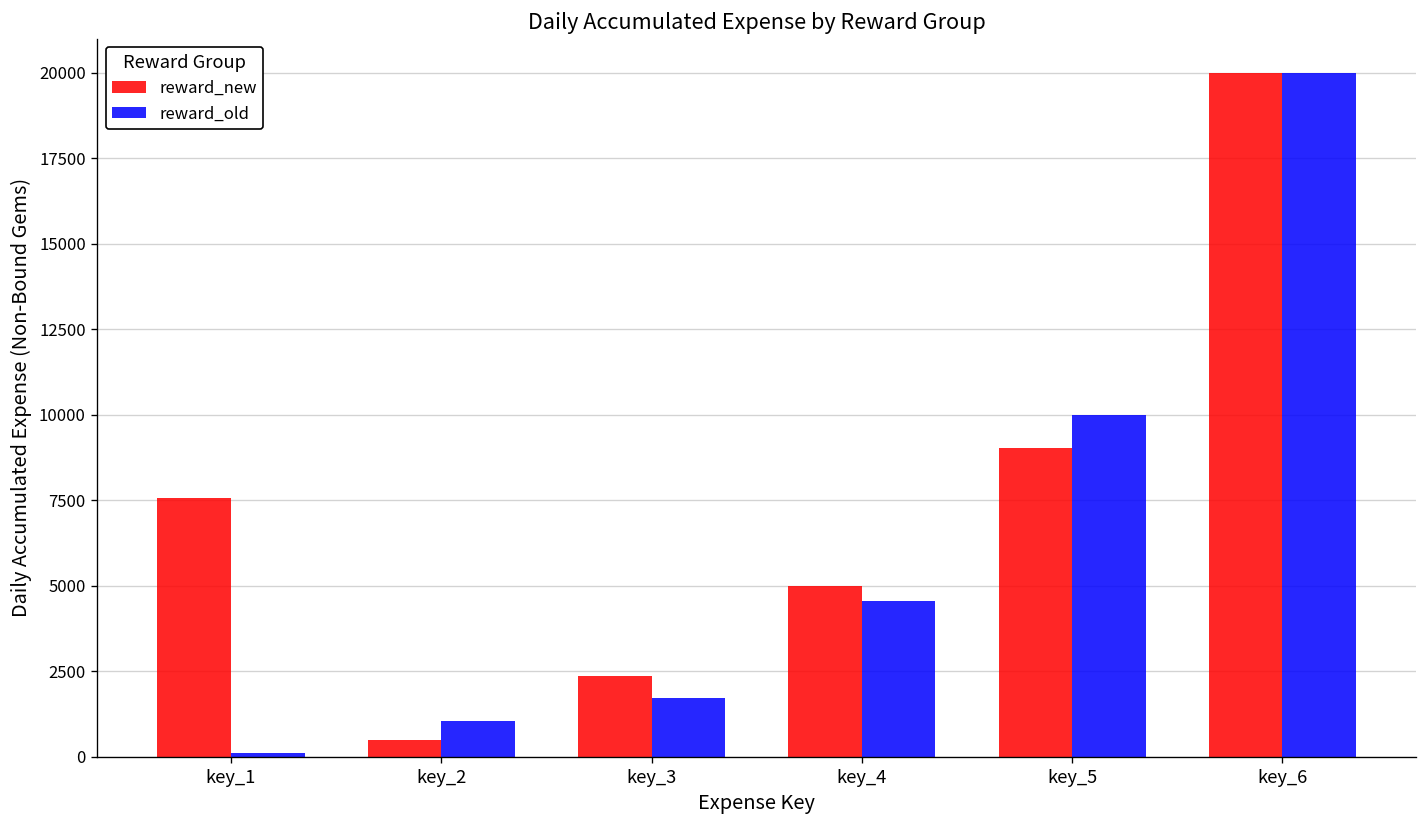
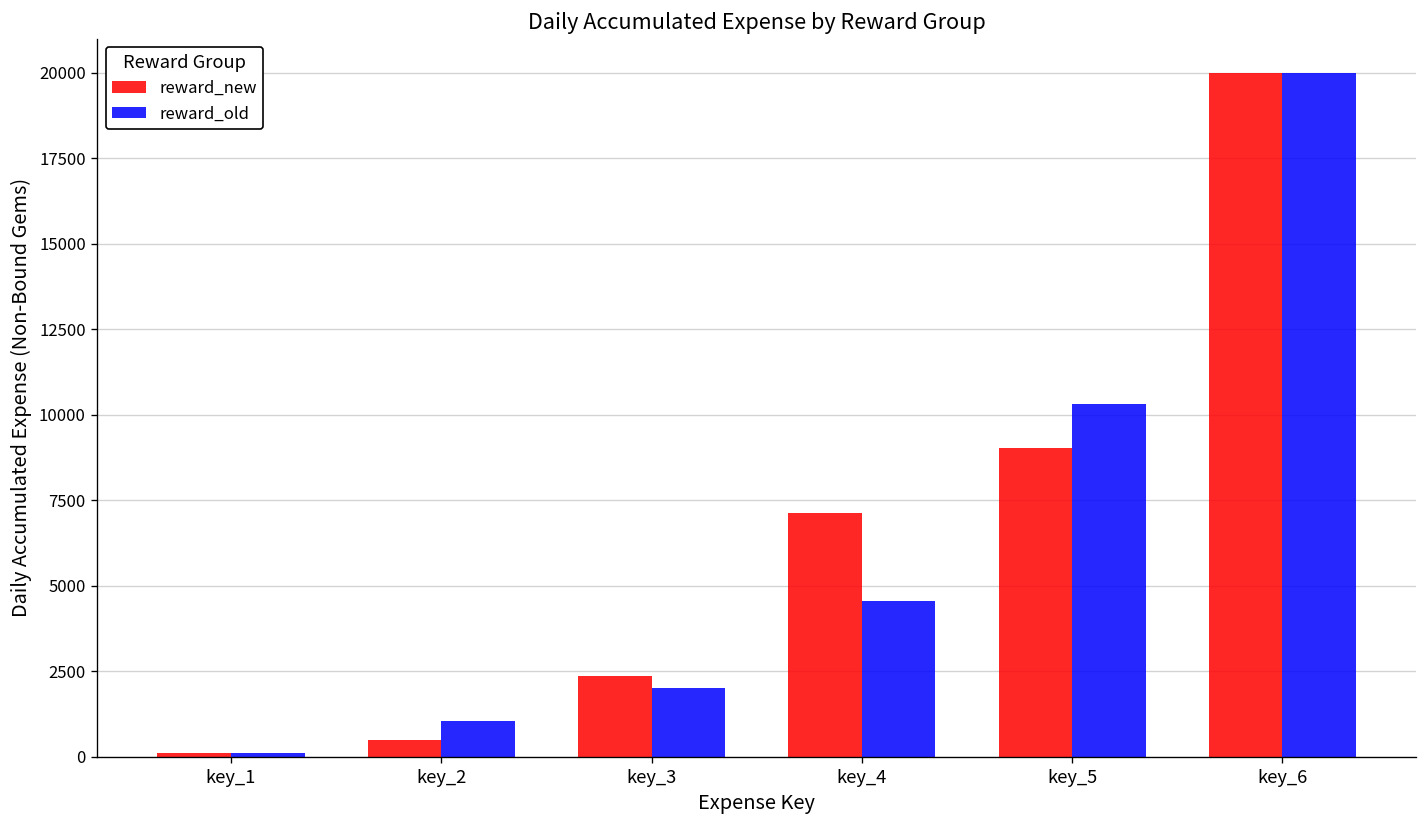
  {
    "reward_new": {
-     "key_1": 7600,
+     "key_1": 100,
      "key_2": 500,
      "key_3": 2400,
-     "key_4": 5000,
+     "key_4": 7100,
      "key_5": 9000,
      "key_6": 20000
    },
    "reward_old": {
      "key_1": 100,
      "key_2": 1000,
-     "key_3": 1700,
+     "key_3": 2000,
      "key_4": 4500,
-     "key_5": 10000,
+     "key_5": 10300,
      "key_6": 20000
    }
  }
